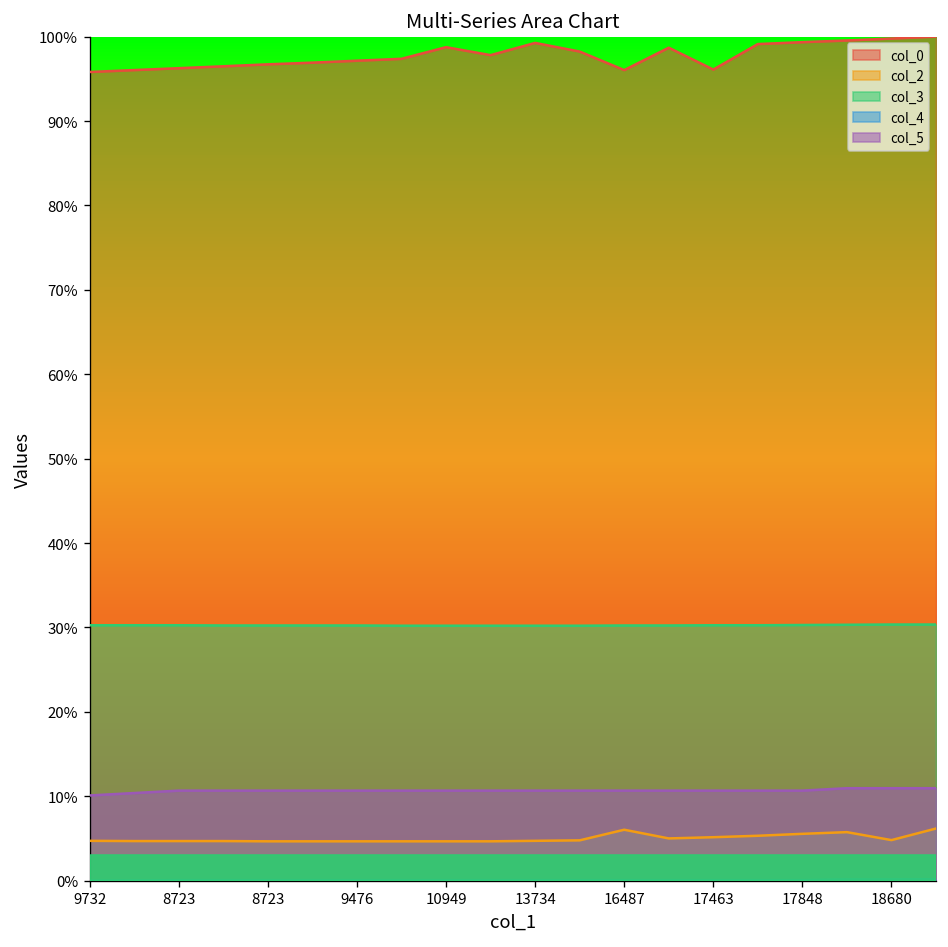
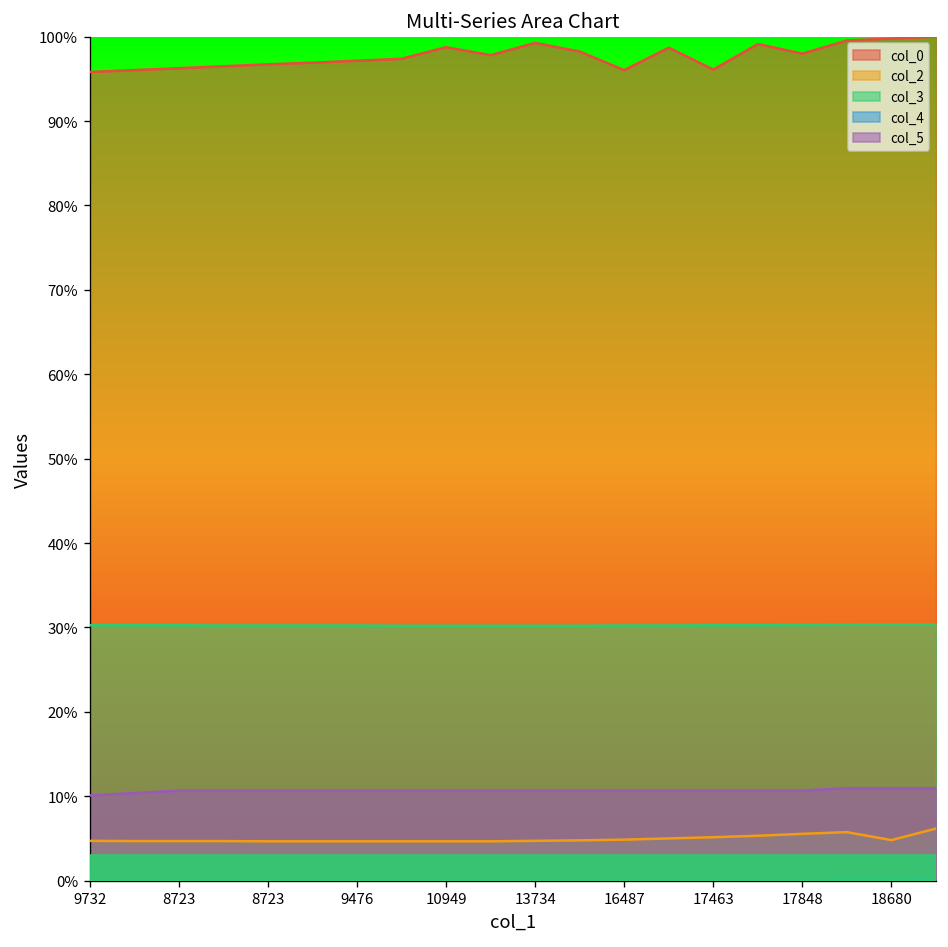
  {
    "col_0": {
      "9732": "96%",
      "9476": "97%",
      "10949": "99%",
      "13734": "99%",
      "16487": "96%",
      "17463": "96%",
-     "17848": "99%",
+     "17848": "98%",
      "18680": "100%"
    },
    "col_2": {
      "9732": "5%",
      "9476": "5%",
      "10949": "5%",
      "13734": "5%",
-     "16487": "6%",
+     "16487": "5%",
      "17463": "5%",
      "17848": "6%",
      "18680": "5%"
    },
    "col_3": {
      "9732": "30%",
      "9476": "30%",
      "10949": "30%",
      "13734": "30%",
      "16487": "30%",
      "17463": "30%",
      "17848": "30%",
      "18680": "30%"
    },
    "col_5": {
      "9732": "10%",
      "9476": "11%",
      "10949": "11%",
      "13734": "11%",
      "16487": "11%",
      "17463": "11%",
      "17848": "11%",
      "18680": "11%"
    }
  }
